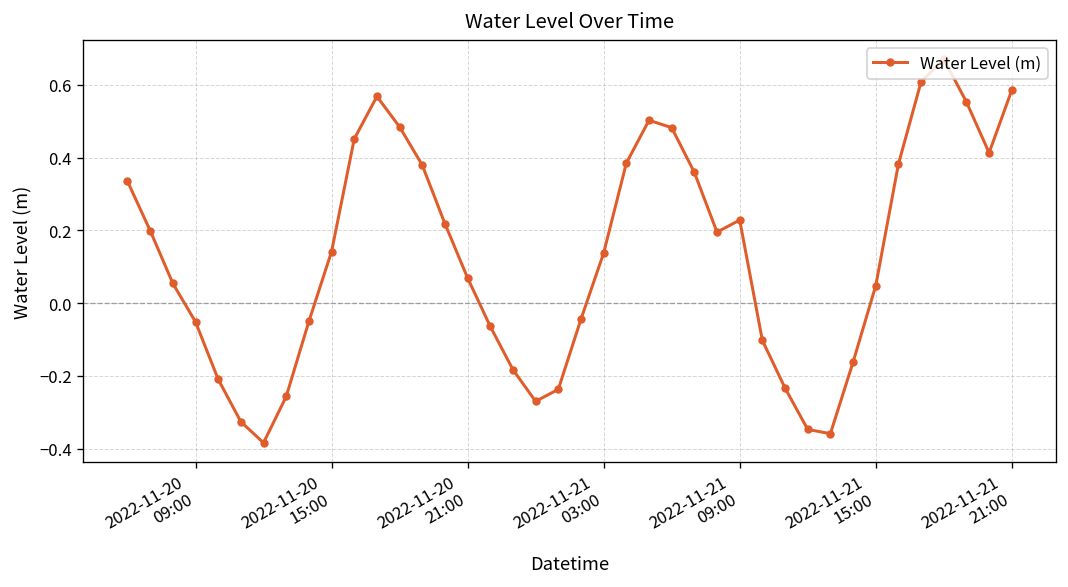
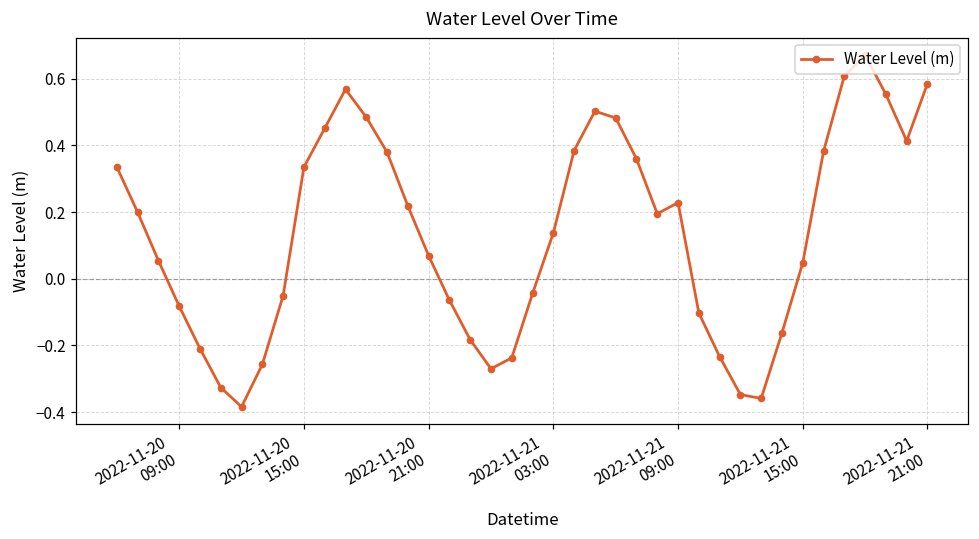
  {
-   "2022-11-20 09:00": -0.05,
-   "2022-11-20 15:00": 0.14,
+   "2022-11-20 09:00": -0.08,
+   "2022-11-20 15:00": 0.33,
    "2022-11-20 21:00": 0.07,
    "2022-11-21 03:00": 0.14,
    "2022-11-21 09:00": 0.23,
    "2022-11-21 15:00": 0.05,
    "2022-11-21 21:00": 0.59
  }
